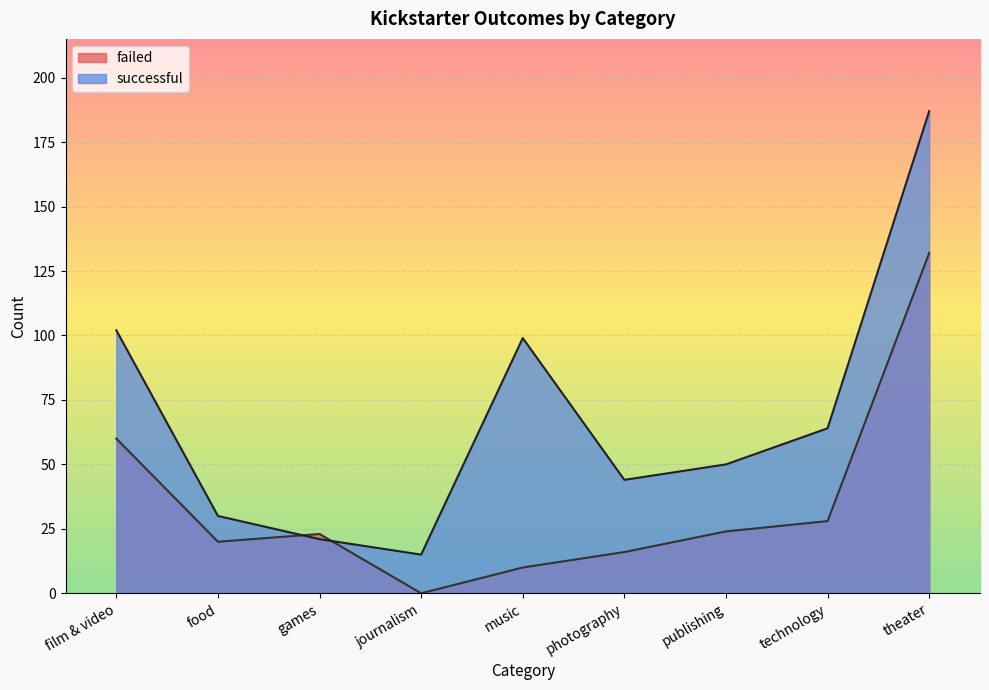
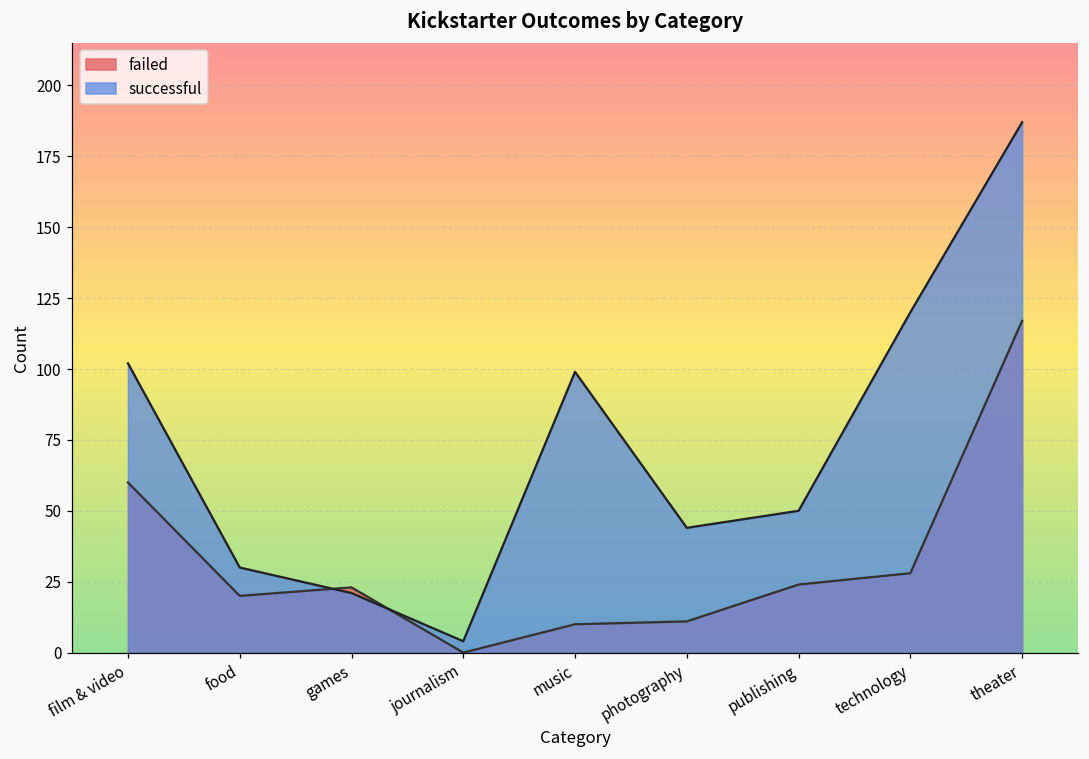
  {
    "failed": {
      "film & video": 60,
      "food": 20,
      "games": 23,
      "journalism": 0,
      "music": 10,
-     "photography": 16,
+     "photography": 11,
      "publishing": 24,
      "technology": 28,
-     "theater": 132
+     "theater": 117
    },
    "successful": {
      "film & video": 102,
      "food": 30,
      "games": 21,
-     "journalism": 15,
+     "journalism": 4,
      "music": 99,
      "photography": 44,
      "publishing": 50,
-     "technology": 64,
+     "technology": 120,
      "theater": 187
    }
  }
